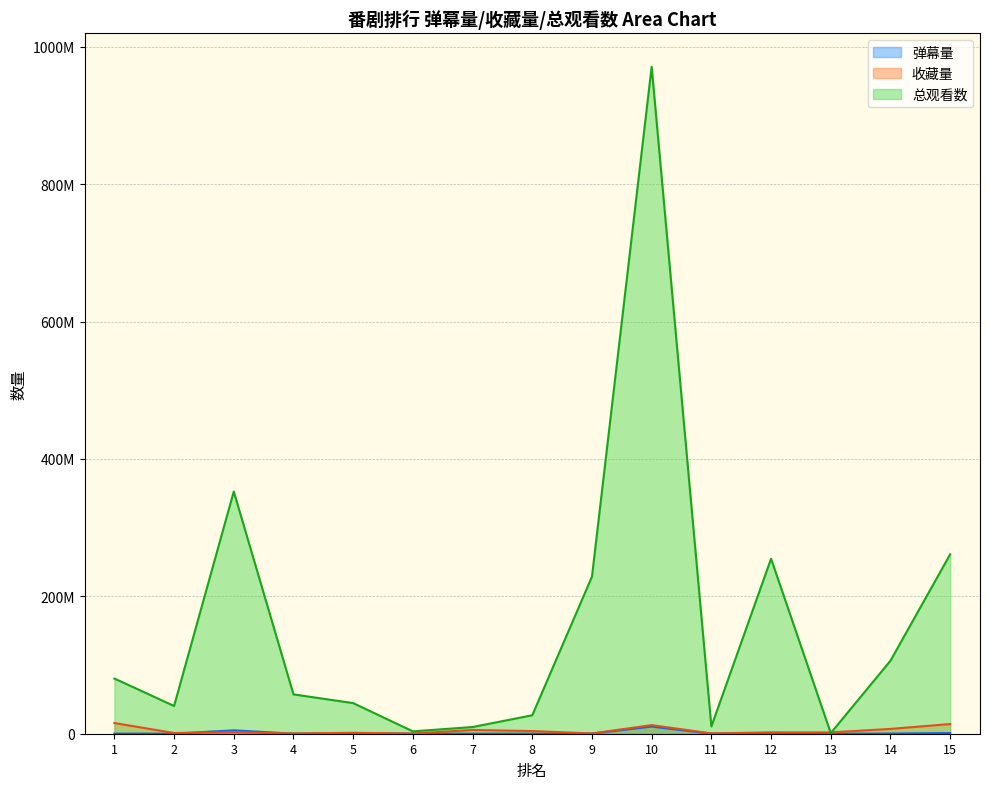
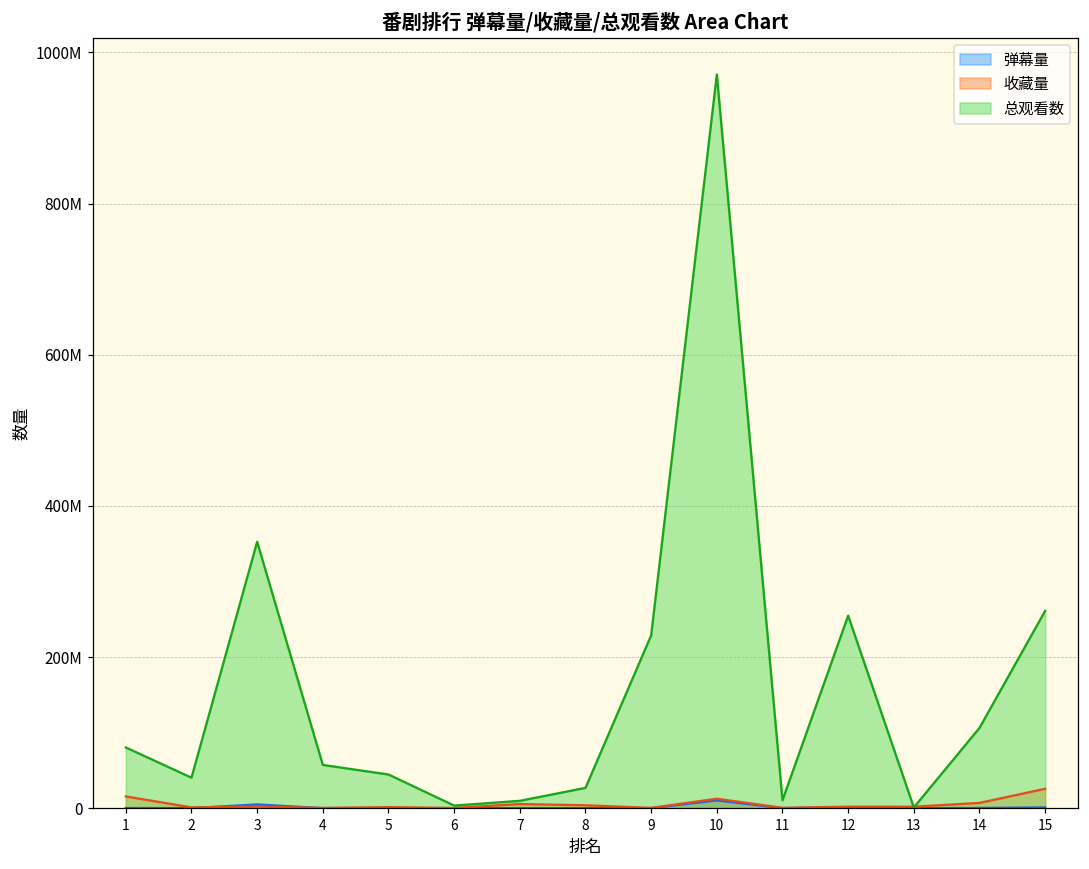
  {
    "弹幕量": {
      "1": 0,
      "7": 0,
      "8": 0,
      "14": 0,
      "15": 0
    },
    "收藏量": {
      "1": 20000000,
      "7": 10000000,
      "8": 0,
      "14": 10000000,
-     "15": 10000000
+     "15": 30000000
    },
    "总观看数": {
      "1": 80000000,
      "2": 40000000,
      "3": 350000000,
      "4": 60000000,
      "5": 40000000,
      "7": 10000000,
      "8": 30000000,
      "9": 230000000,
      "10": 970000000,
      "11": 10000000,
      "12": 250000000,
      "14": 110000000,
      "15": 260000000
    }
  }
